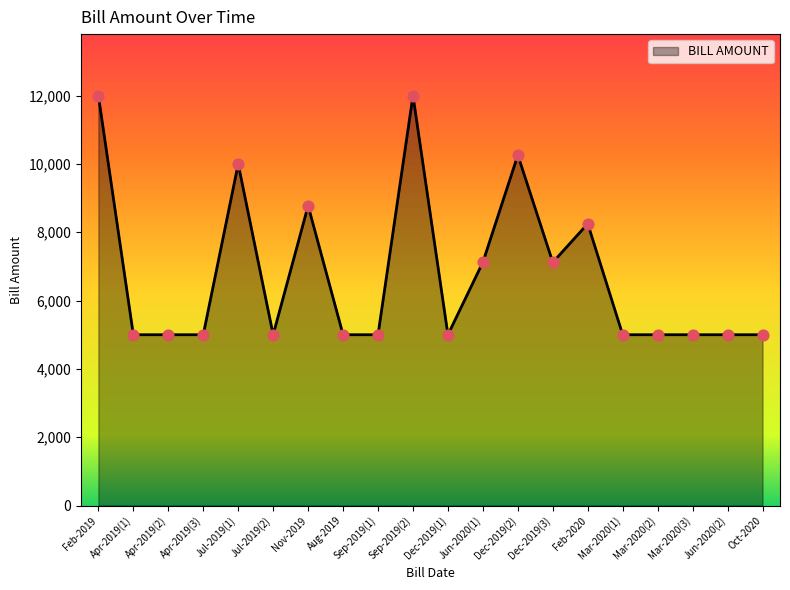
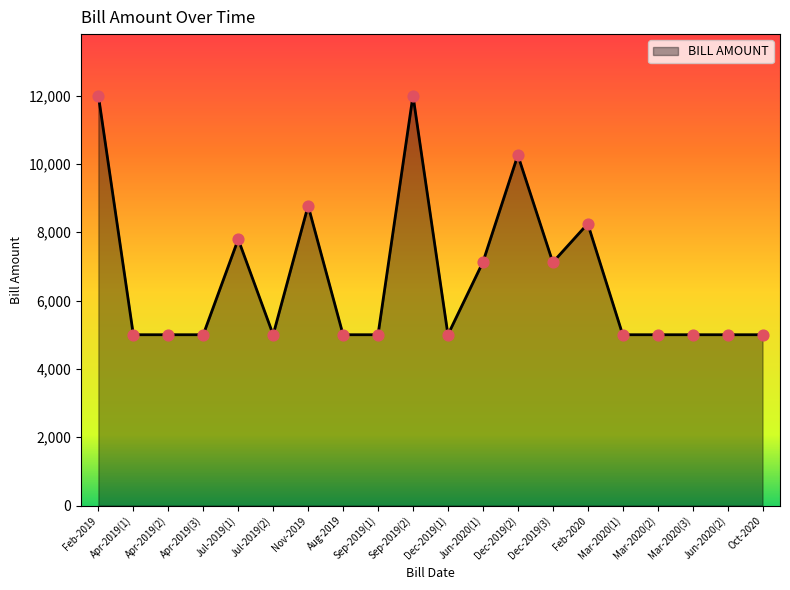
  {
    "Feb-2019": "12,000",
    "Apr-2019(1)": "5,000",
    "Apr-2019(2)": "5,000",
    "Apr-2019(3)": "5,000",
-   "Jul-2019(1)": "10,000",
+   "Jul-2019(1)": "7,800",
    "Jul-2019(2)": "5,000",
    "Nov-2019": "8,800",
    "Aug-2019": "5,000",
    "Sep-2019(1)": "5,000",
    "Sep-2019(2)": "12,000",
    "Dec-2019(1)": "5,000",
    "Jun-2020(1)": "7,100",
    "Dec-2019(2)": "10,300",
    "Dec-2019(3)": "7,100",
    "Feb-2020": "8,300",
    "Mar-2020(1)": "5,000",
    "Mar-2020(2)": "5,000",
    "Mar-2020(3)": "5,000",
    "Jun-2020(2)": "5,000",
    "Oct-2020": "5,000"
  }
